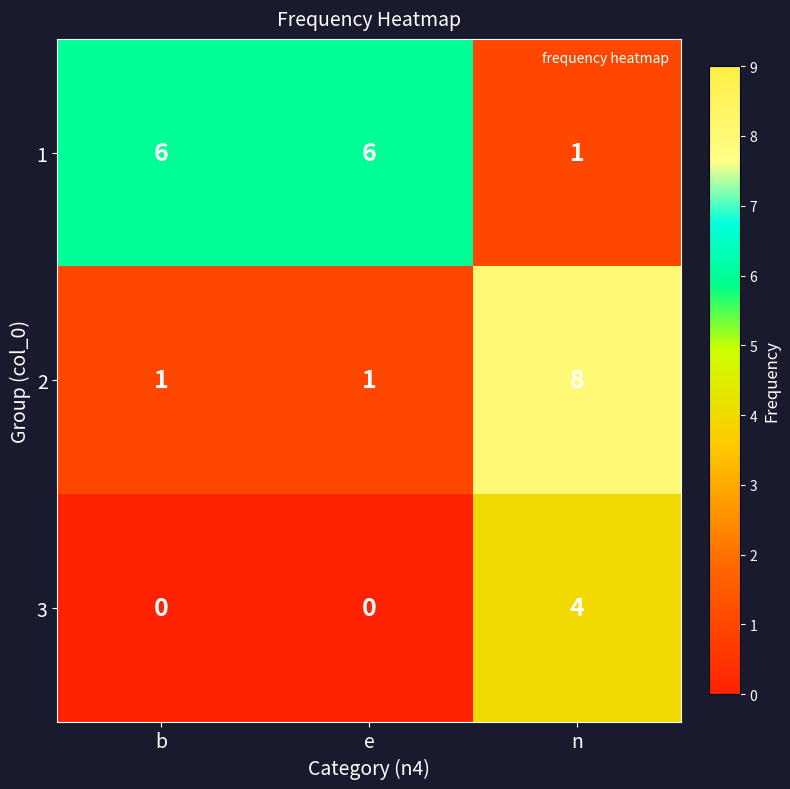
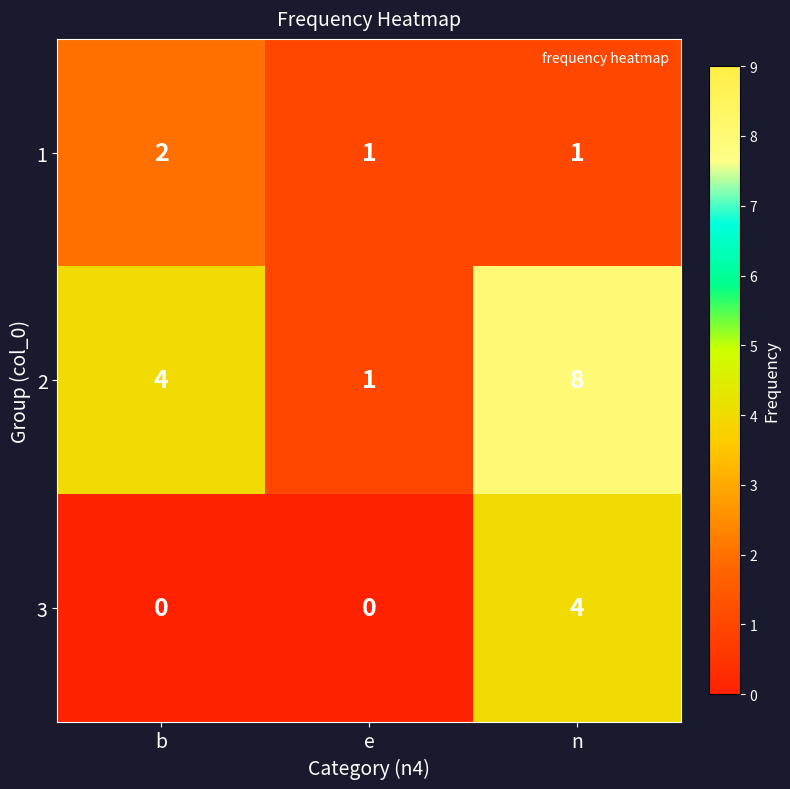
  {
    "1": {
-     "b": 6,
-     "e": 6,
+     "b": 2,
+     "e": 1,
      "n": 1
    },
    "2": {
-     "b": 1,
+     "b": 4,
      "e": 1,
      "n": 8
    },
    "3": {
      "b": 0,
      "e": 0,
      "n": 4
    }
  }
